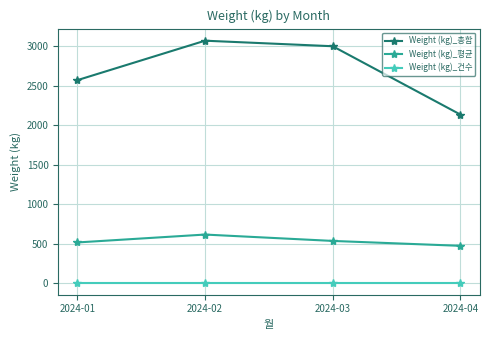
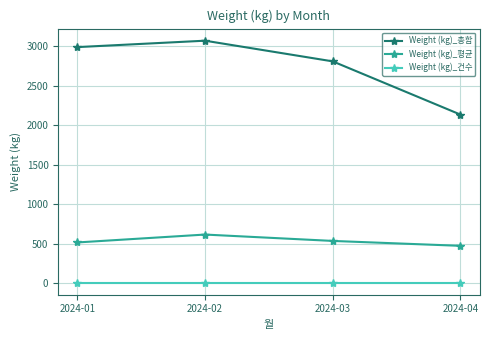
  {
    "Weight (kg)_총합": {
-     "2024-01": 2600,
+     "2024-01": 3000,
      "2024-02": 3100,
-     "2024-03": 3000,
+     "2024-03": 2800,
      "2024-04": 2100
    }
  }
